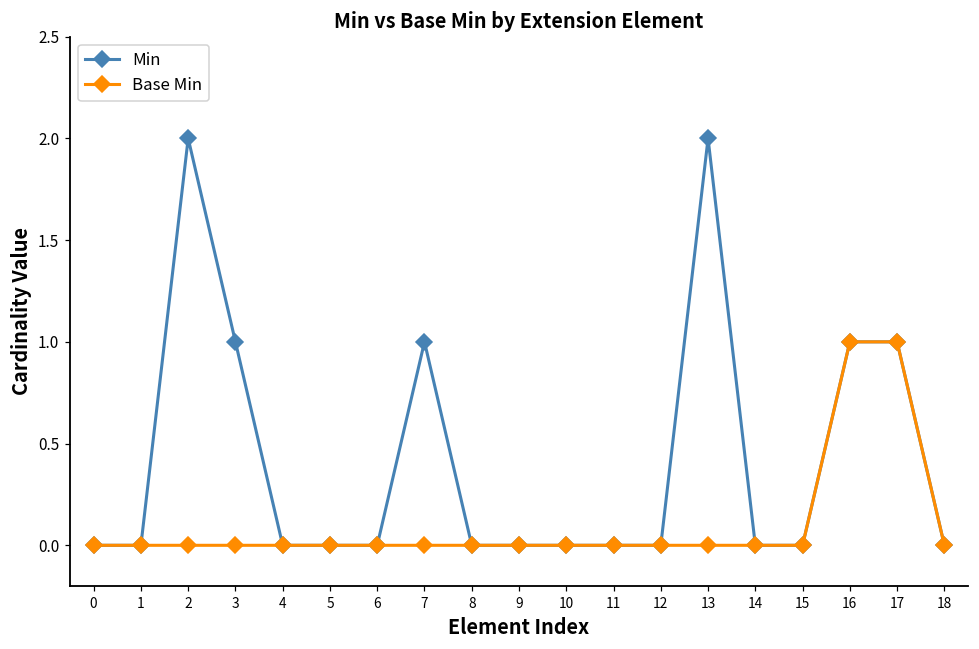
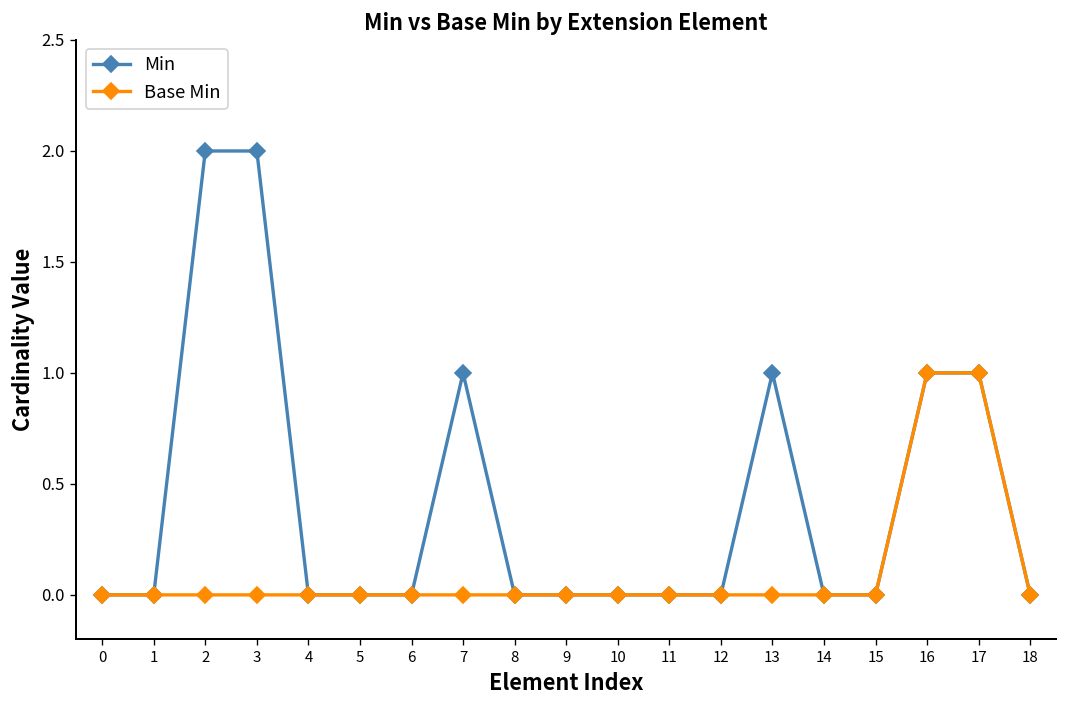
  {
    "Min": {
      "2": 2,
-     "3": 1,
+     "3": 2,
      "7": 1,
-     "13": 2
+     "13": 1
    },
    "Base Min": {
      "2": 0,
      "3": 0,
      "7": 0,
      "13": 0
    }
  }
